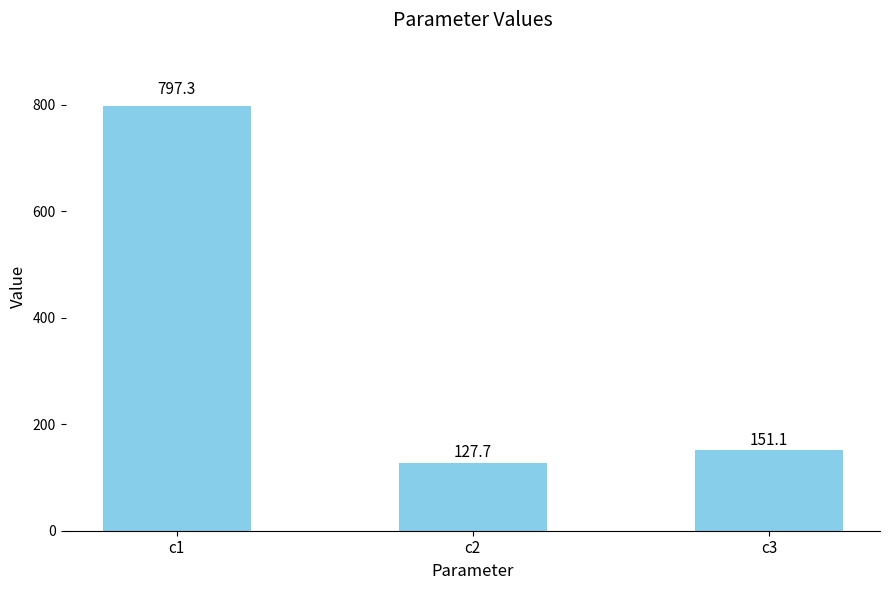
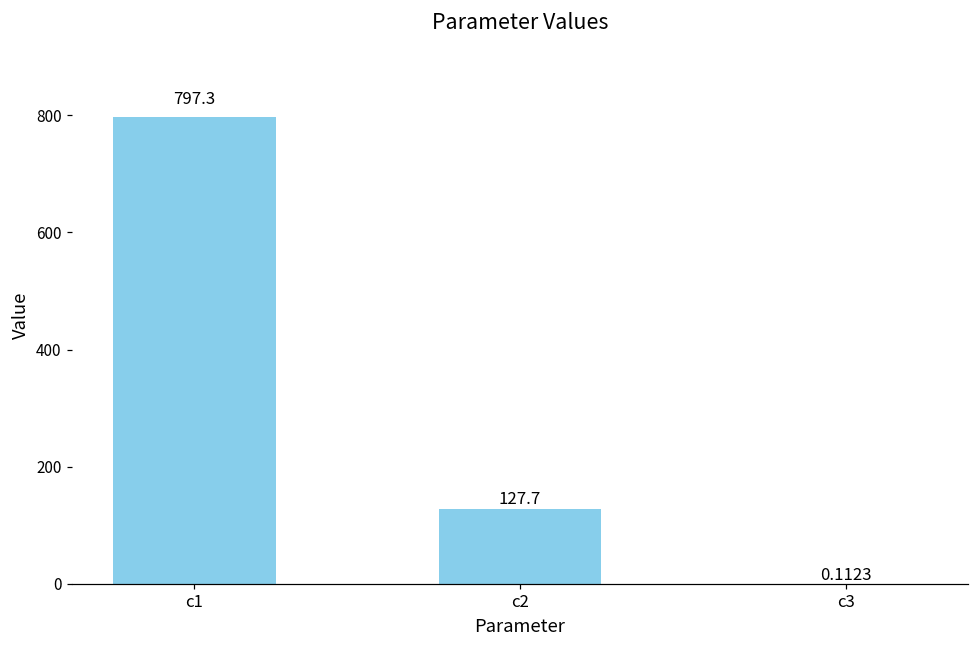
  {
    "c1": 797.3,
    "c2": 127.7,
-   "c3": 151.1
+   "c3": 0.1123
  }
